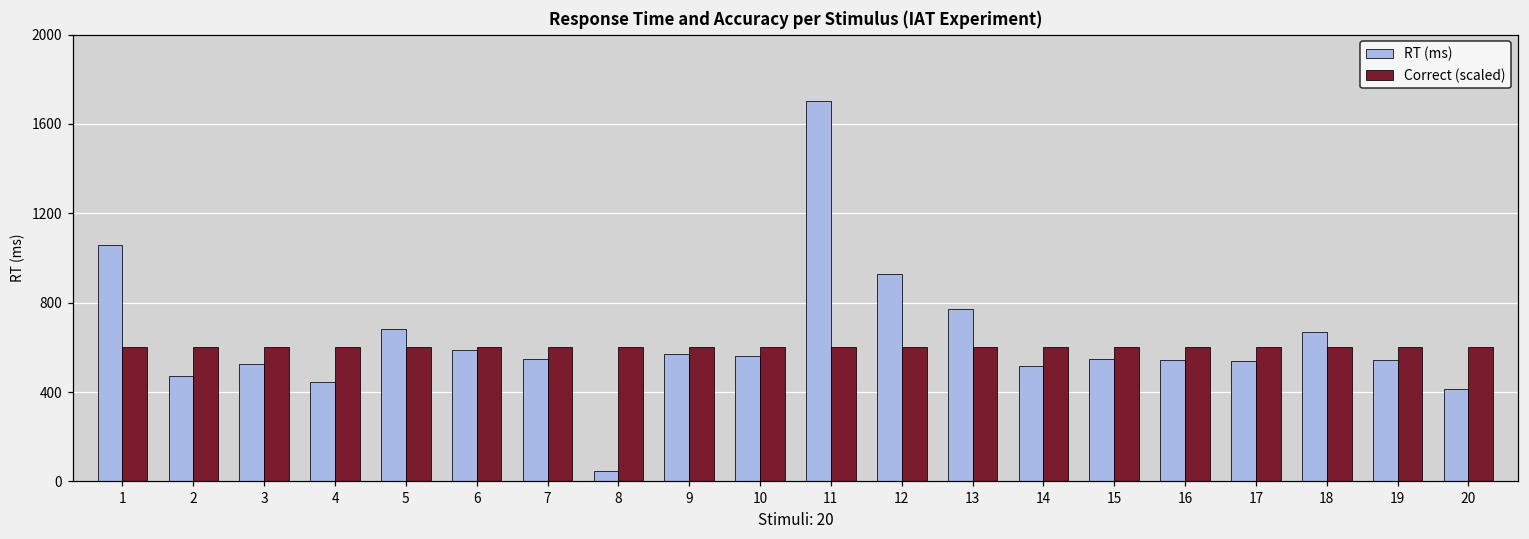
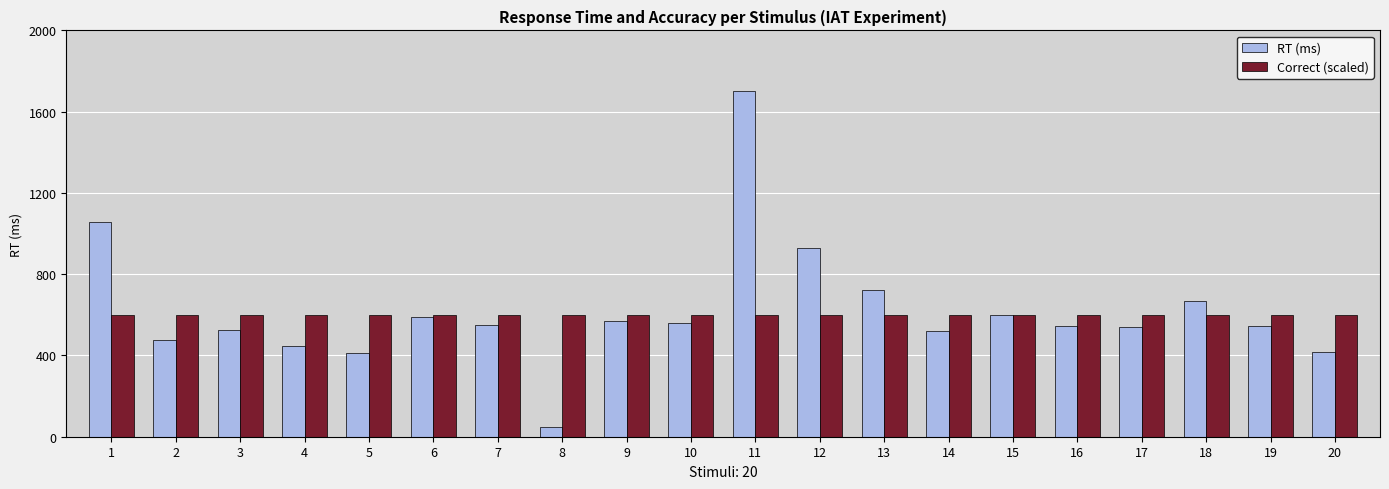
  {
    "RT (ms)": {
      "1": 1060,
      "2": 470,
      "3": 530,
      "4": 450,
-     "5": 680,
+     "5": 410,
      "6": 590,
      "7": 550,
      "8": 50,
      "9": 570,
      "10": 560,
      "11": 1700,
      "12": 930,
-     "13": 770,
+     "13": 720,
      "14": 520,
-     "15": 550,
+     "15": 600,
      "16": 550,
      "17": 540,
      "18": 670,
      "19": 550,
      "20": 420
    },
    "Correct (scaled)": {
      "1": 600,
      "2": 600,
      "3": 600,
      "4": 600,
      "5": 600,
      "6": 600,
      "7": 600,
      "8": 600,
      "9": 600,
      "10": 600,
      "11": 600,
      "12": 600,
      "13": 600,
      "14": 600,
      "15": 600,
      "16": 600,
      "17": 600,
      "18": 600,
      "19": 600,
      "20": 600
    }
  }
